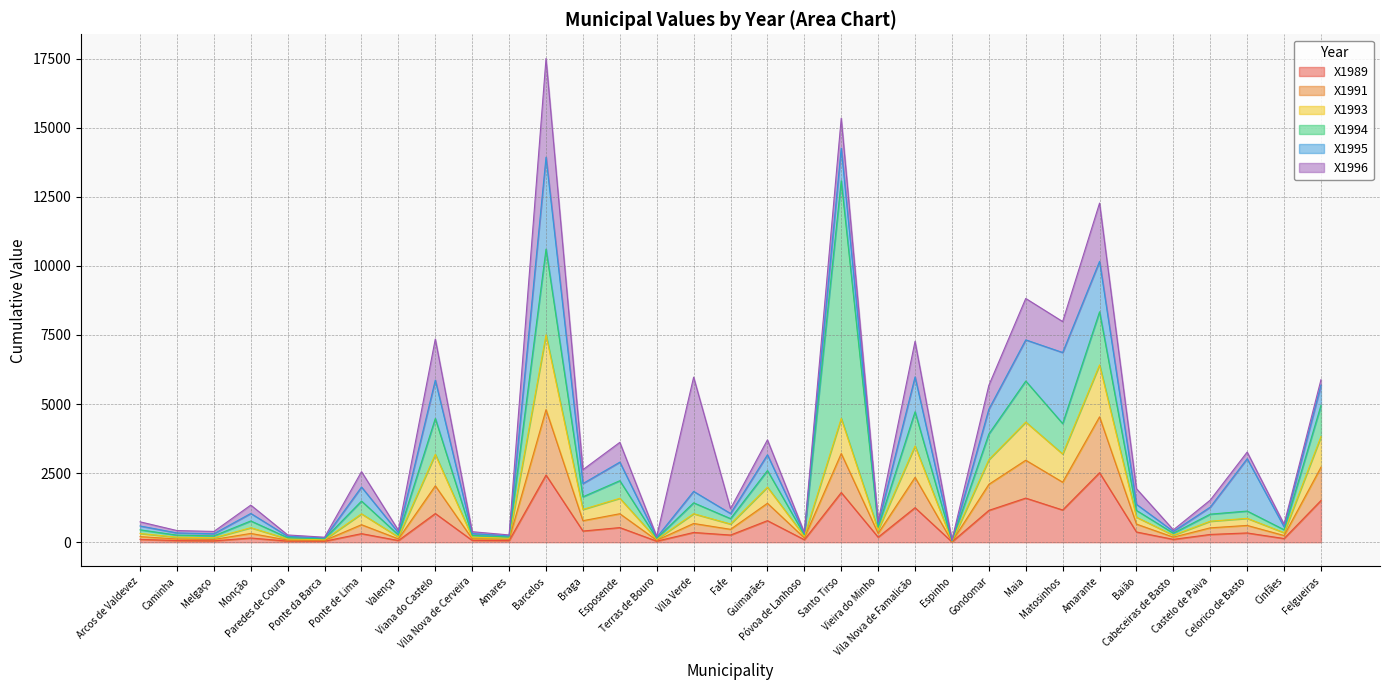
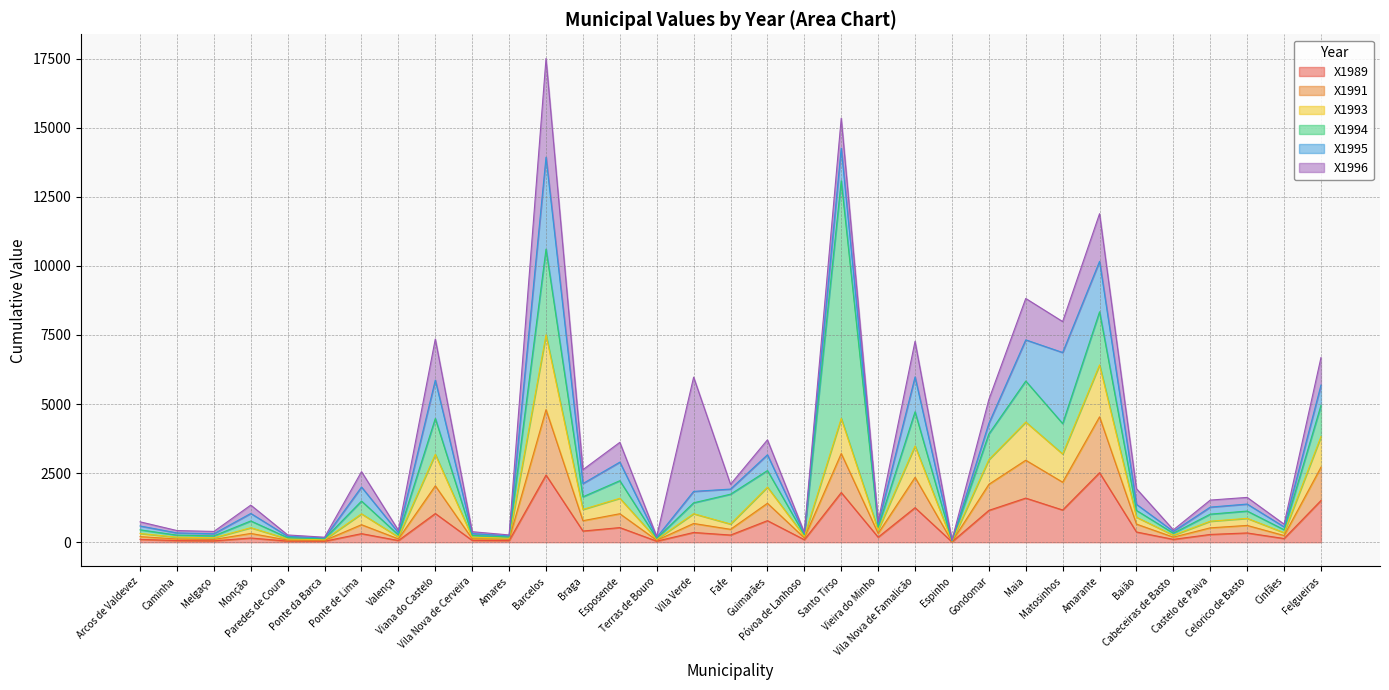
  {
    "X1994": {
      "Arcos de Valdevez": 100,
      "Monção": 200,
      "Ponte de Lima": 500,
      "Viana do Castelo": 1300,
      "Barcelos": 3100,
      "Braga": 500,
      "Esposende": 600,
      "Vila Verde": 400,
-     "Fafe": 200,
+     "Fafe": 1100,
      "Guimarães": 600,
      "Santo Tirso": 8600,
      "Vieira do Minho": 100,
      "Vila Nova de Famalicão": 1200,
      "Gondomar": 900,
      "Maia": 1500,
      "Matosinhos": 1100,
      "Amarante": 1900,
      "Baião": 200,
      "Castelo de Paiva": 300,
      "Celorico de Basto": 300,
      "Cinfães": 100,
      "Felgueiras": 1100
    },
    "X1995": {
      "Arcos de Valdevez": 100,
      "Monção": 300,
      "Ponte de Lima": 500,
      "Viana do Castelo": 1400,
      "Barcelos": 3300,
      "Braga": 500,
      "Esposende": 700,
      "Vila Verde": 400,
      "Fafe": 200,
      "Guimarães": 600,
      "Santo Tirso": 1200,
      "Vila Nova de Famalicão": 1300,
-     "Gondomar": 900,
+     "Gondomar": 400,
      "Maia": 1500,
      "Matosinhos": 2600,
      "Amarante": 1800,
      "Baião": 200,
      "Castelo de Paiva": 300,
-     "Celorico de Basto": 1900,
+     "Celorico de Basto": 300,
      "Cinfães": 100,
      "Felgueiras": 700
    },
    "X1996": {
      "Arcos de Valdevez": 200,
      "Monção": 300,
      "Ponte de Lima": 600,
      "Viana do Castelo": 1500,
      "Barcelos": 3600,
      "Braga": 500,
      "Esposende": 700,
      "Vila Verde": 4100,
      "Fafe": 200,
      "Guimarães": 500,
      "Santo Tirso": 1100,
      "Vila Nova de Famalicão": 1300,
      "Gondomar": 900,
      "Maia": 1500,
      "Matosinhos": 1100,
-     "Amarante": 2100,
+     "Amarante": 1700,
      "Baião": 600,
      "Castelo de Paiva": 300,
      "Celorico de Basto": 200,
      "Cinfães": 100,
-     "Felgueiras": 200
+     "Felgueiras": 1000
    }
  }
